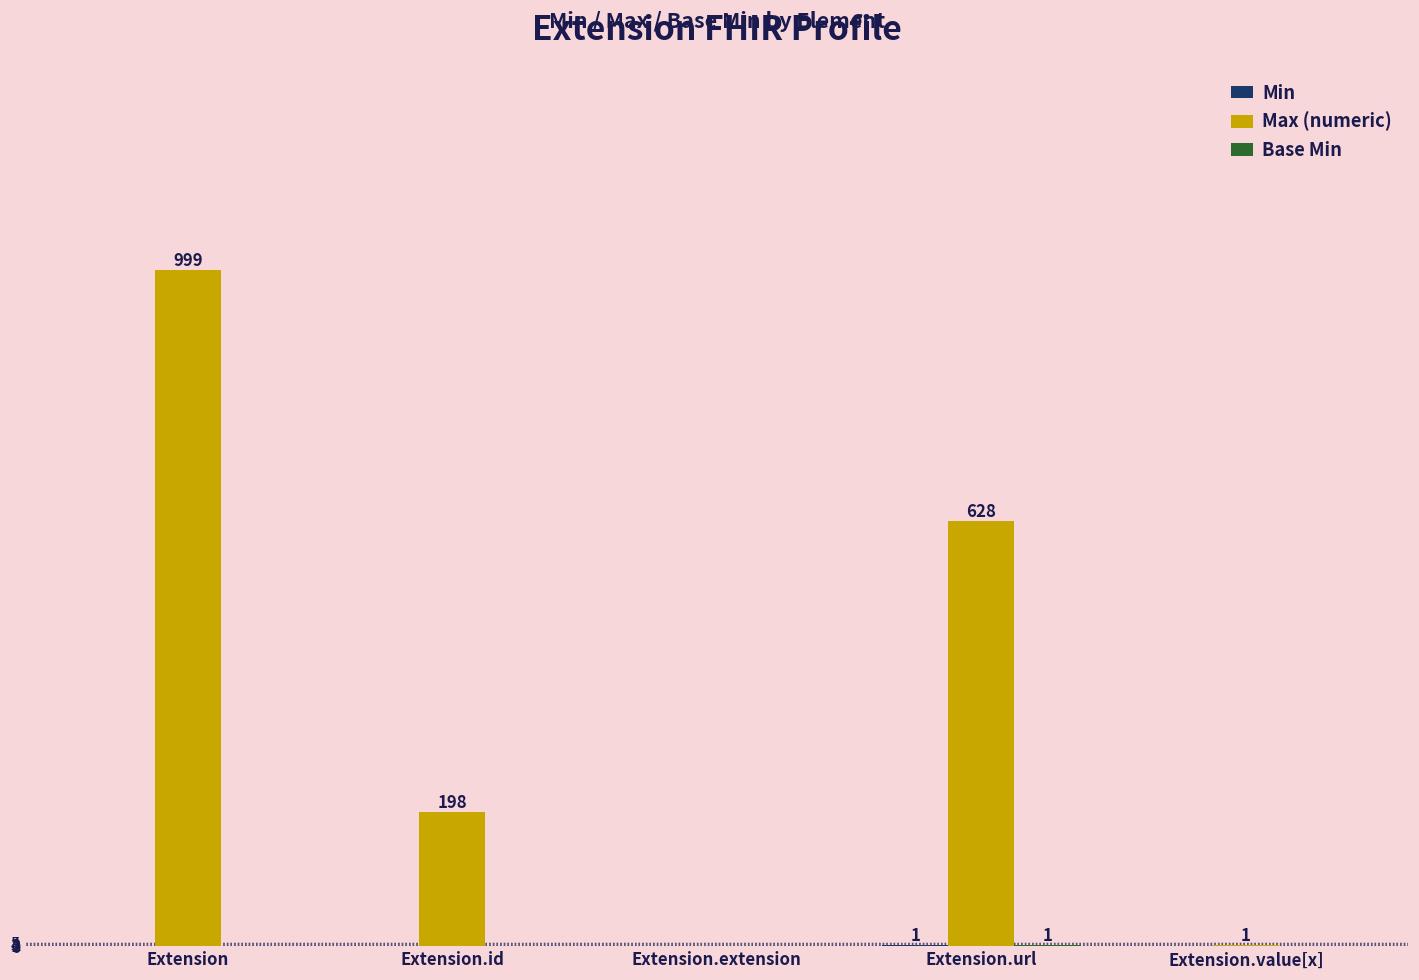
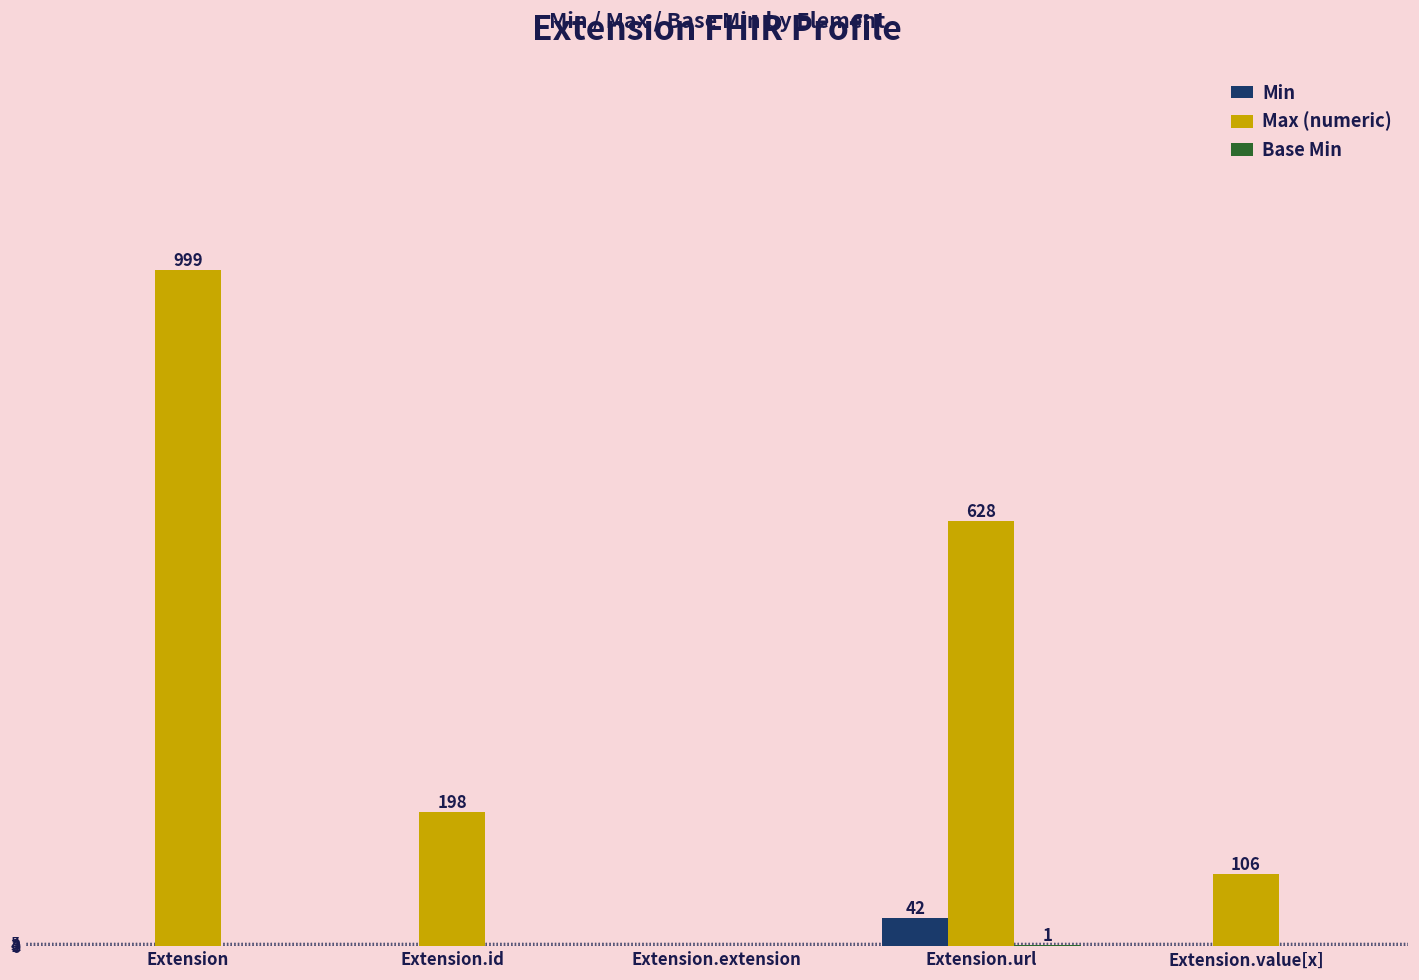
  {
    "Min": {
-     "Extension.url": 1
+     "Extension.url": 42
    },
    "Max (numeric)": {
      "Extension": 999,
      "Extension.id": 198,
      "Extension.url": 628,
-     "Extension.value[x]": 1
+     "Extension.value[x]": 106
    },
    "Base Min": {
      "Extension.url": 1
    }
  }
